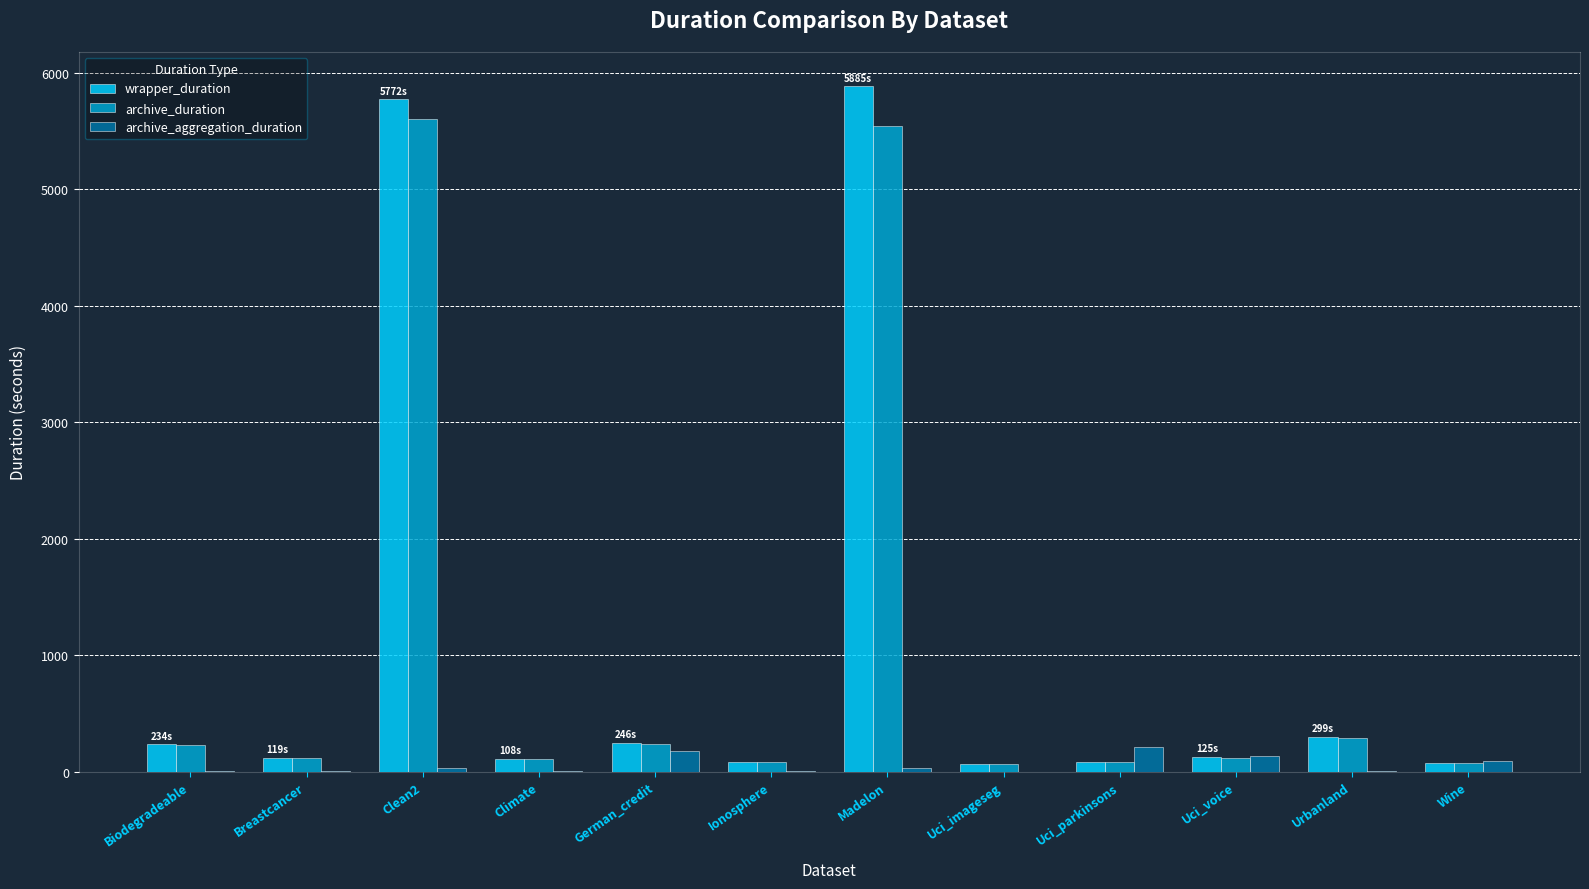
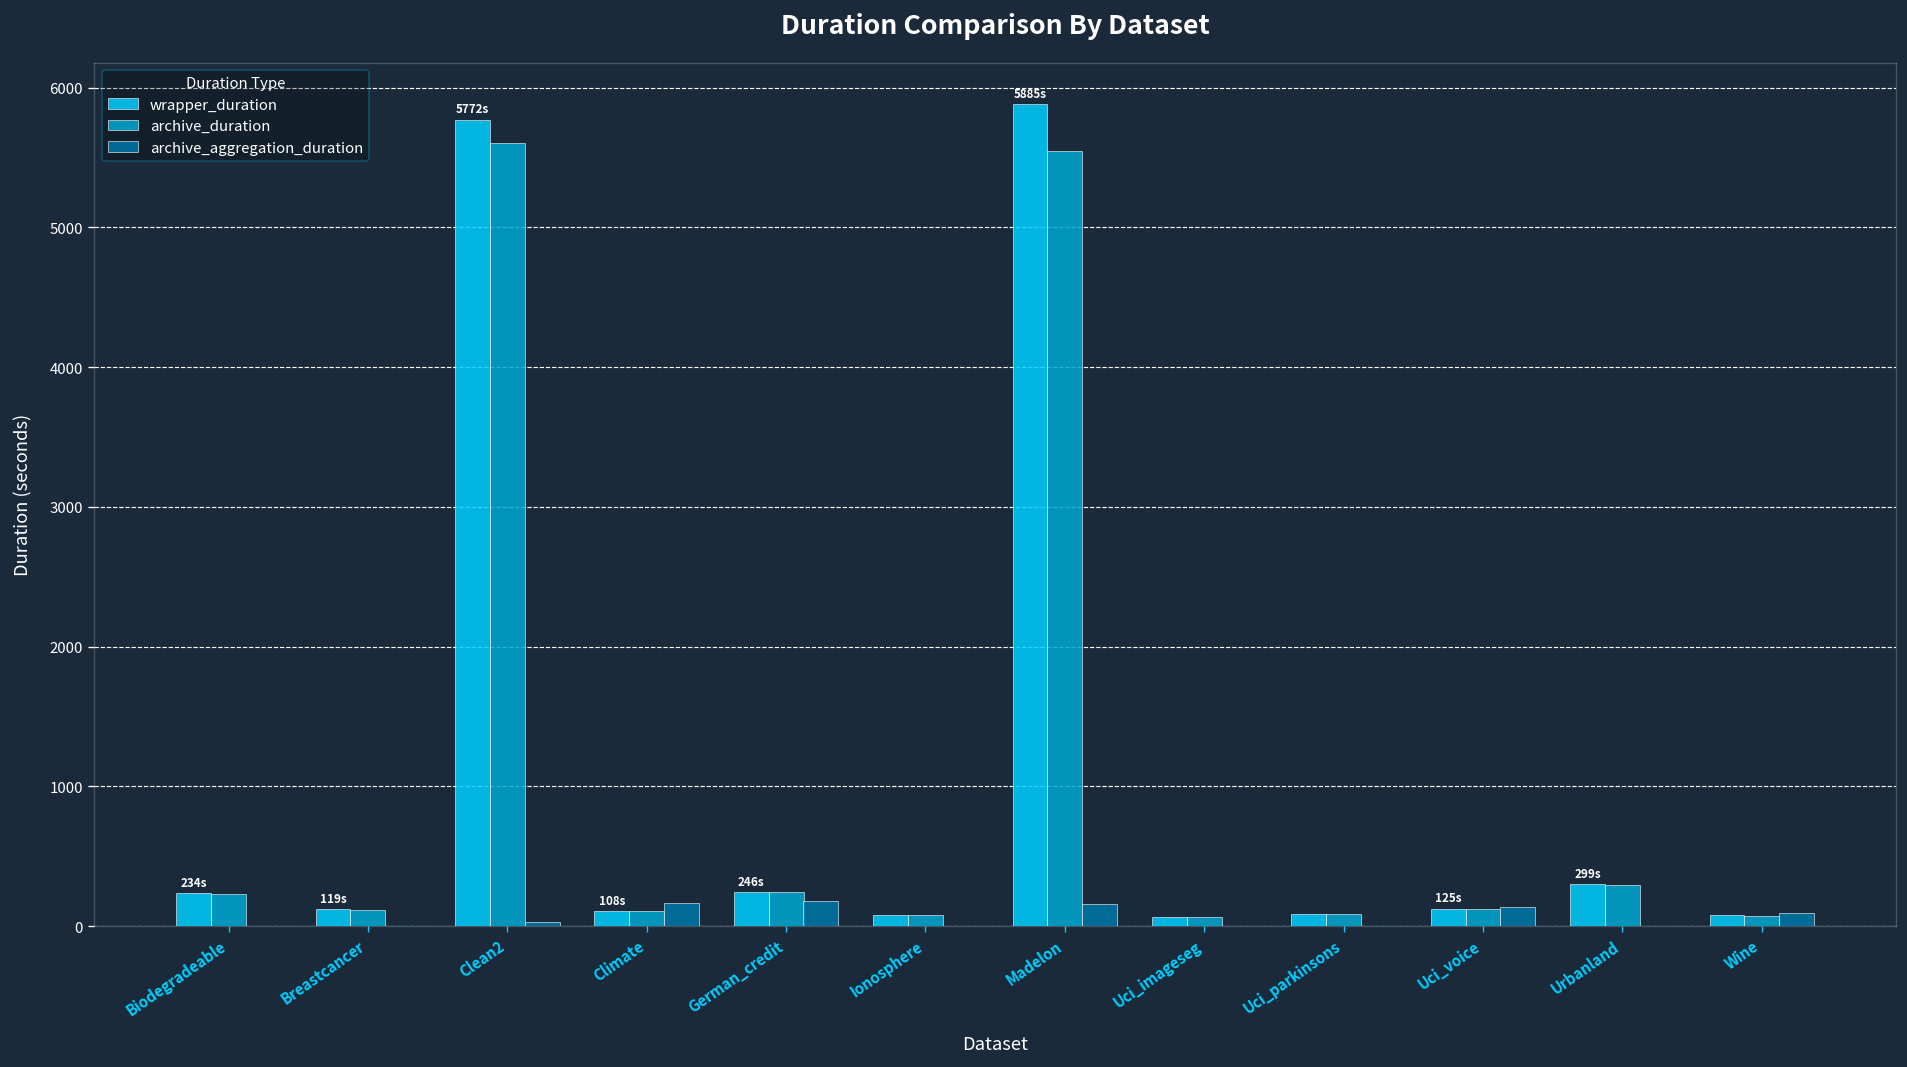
  {
    "archive_aggregation_duration": {
      "Clean2": 30,
-     "Climate": 0,
+     "Climate": 160,
      "German_credit": 180,
-     "Madelon": 30,
-     "Uci_parkinsons": 210,
+     "Madelon": 150,
+     "Uci_parkinsons": 0,
      "Uci_voice": 140,
      "Wine": 90
    }
  }
